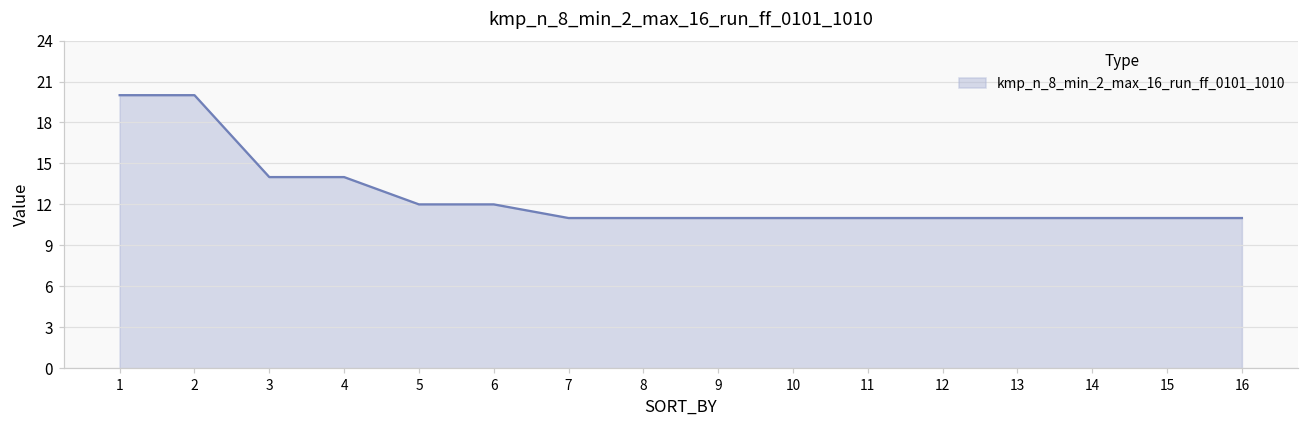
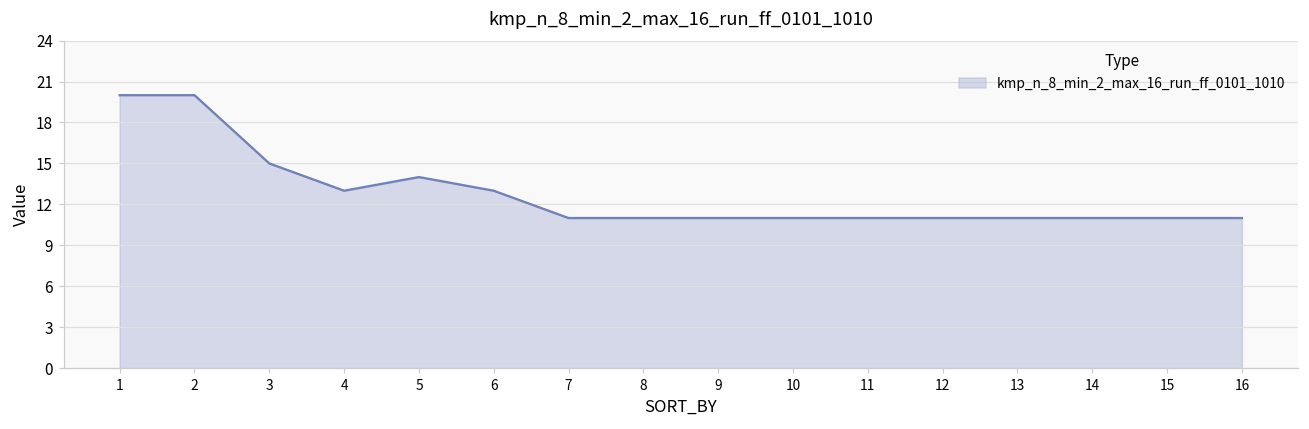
  {
    "1": 20,
    "2": 20,
-   "3": 14,
-   "4": 14,
-   "5": 12,
-   "6": 12,
+   "3": 15,
+   "4": 13,
+   "5": 14,
+   "6": 13,
    "7": 11,
    "8": 11,
    "9": 11,
    "10": 11,
    "11": 11,
    "12": 11,
    "13": 11,
    "14": 11,
    "15": 11,
    "16": 11
  }
